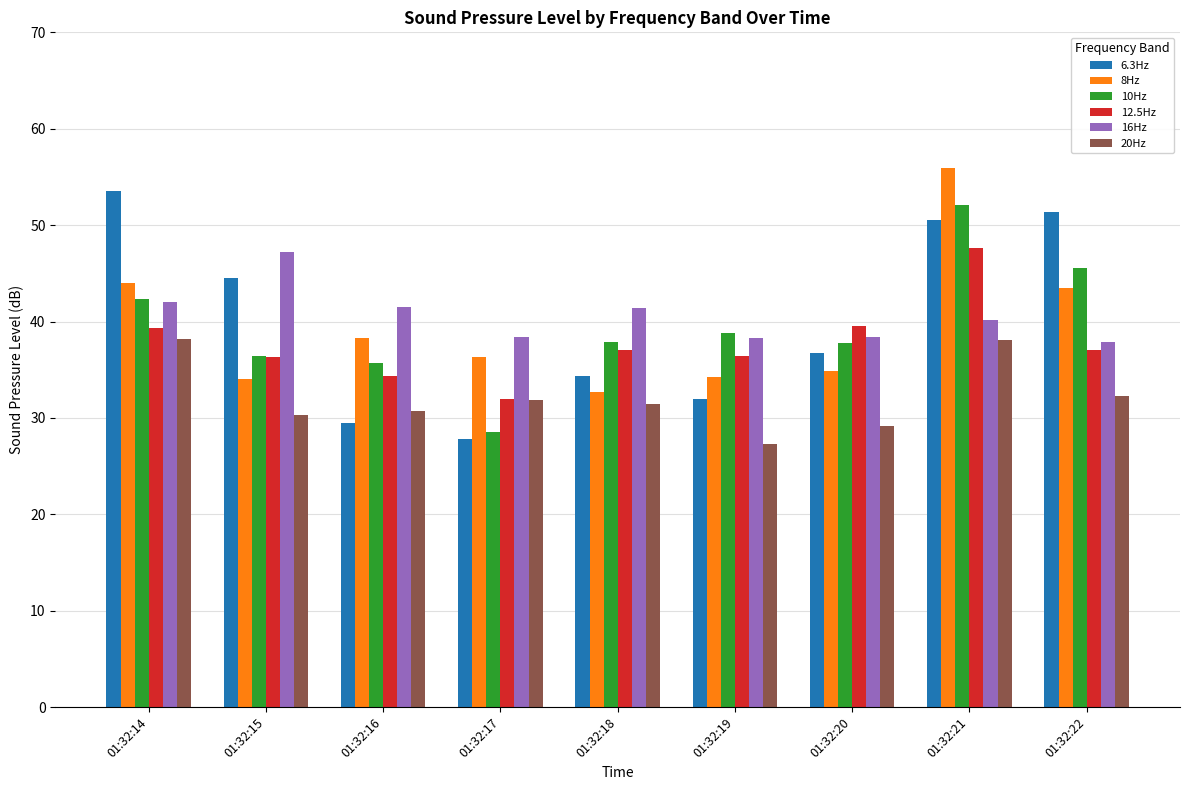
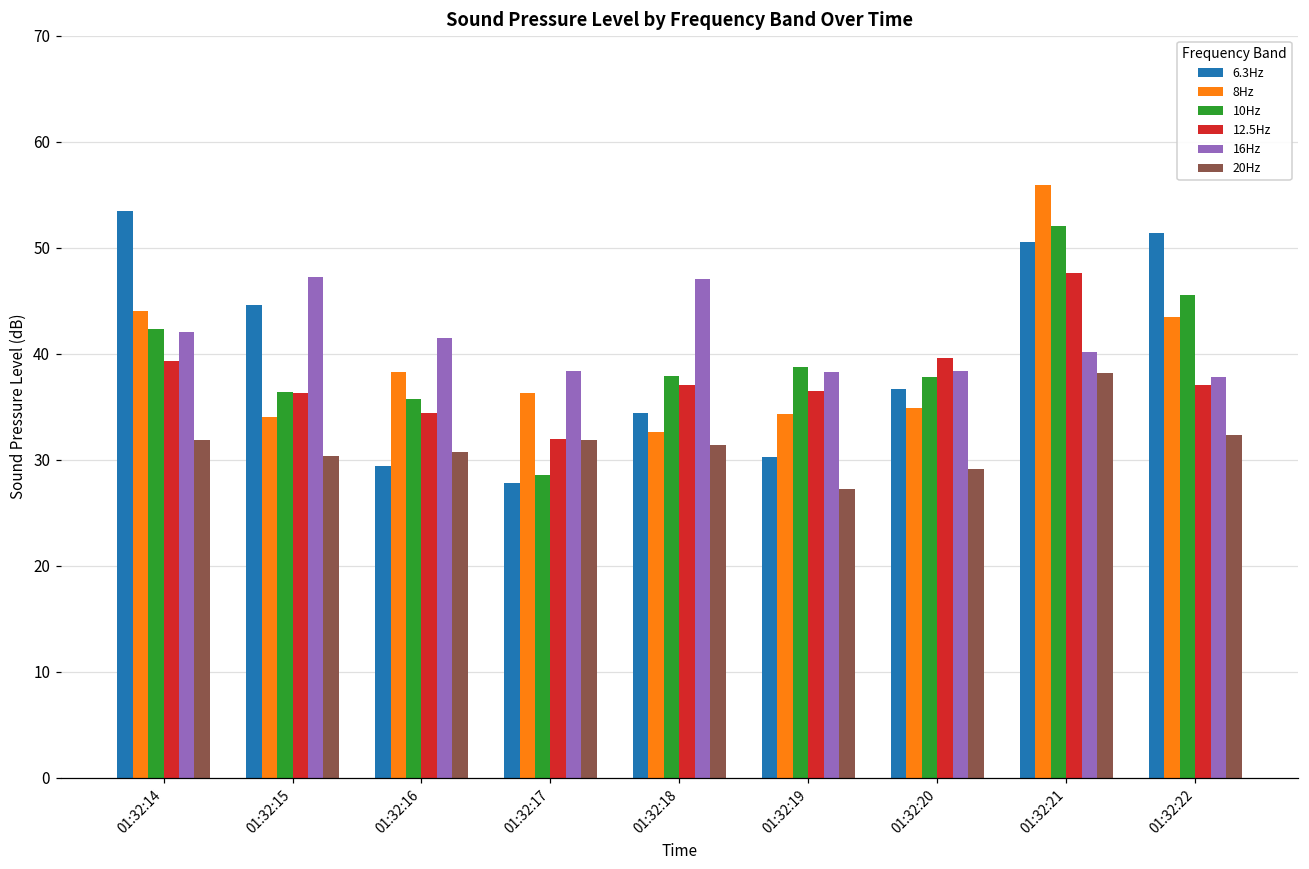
  {
    "6.3Hz": {
      "01:32:14": 54,
      "01:32:15": 45,
      "01:32:16": 29,
      "01:32:17": 28,
      "01:32:18": 34,
-     "01:32:19": 32,
+     "01:32:19": 30,
      "01:32:20": 37,
      "01:32:21": 51,
      "01:32:22": 51
    },
    "8Hz": {
      "01:32:14": 44,
      "01:32:15": 34,
      "01:32:16": 38,
      "01:32:17": 36,
      "01:32:18": 33,
      "01:32:19": 34,
      "01:32:20": 35,
      "01:32:21": 56,
      "01:32:22": 43
    },
    "10Hz": {
      "01:32:14": 42,
      "01:32:15": 36,
      "01:32:16": 36,
      "01:32:17": 29,
      "01:32:18": 38,
      "01:32:19": 39,
      "01:32:20": 38,
      "01:32:21": 52,
      "01:32:22": 46
    },
    "12.5Hz": {
      "01:32:14": 39,
      "01:32:15": 36,
      "01:32:16": 34,
      "01:32:17": 32,
      "01:32:18": 37,
      "01:32:19": 36,
      "01:32:20": 40,
      "01:32:21": 48,
      "01:32:22": 37
    },
    "16Hz": {
      "01:32:14": 42,
      "01:32:15": 47,
      "01:32:16": 41,
      "01:32:17": 38,
-     "01:32:18": 41,
+     "01:32:18": 47,
      "01:32:19": 38,
      "01:32:20": 38,
      "01:32:21": 40,
      "01:32:22": 38
    },
    "20Hz": {
-     "01:32:14": 38,
+     "01:32:14": 32,
      "01:32:15": 30,
      "01:32:16": 31,
      "01:32:17": 32,
      "01:32:18": 31,
      "01:32:19": 27,
      "01:32:20": 29,
      "01:32:21": 38,
      "01:32:22": 32
    }
  }
